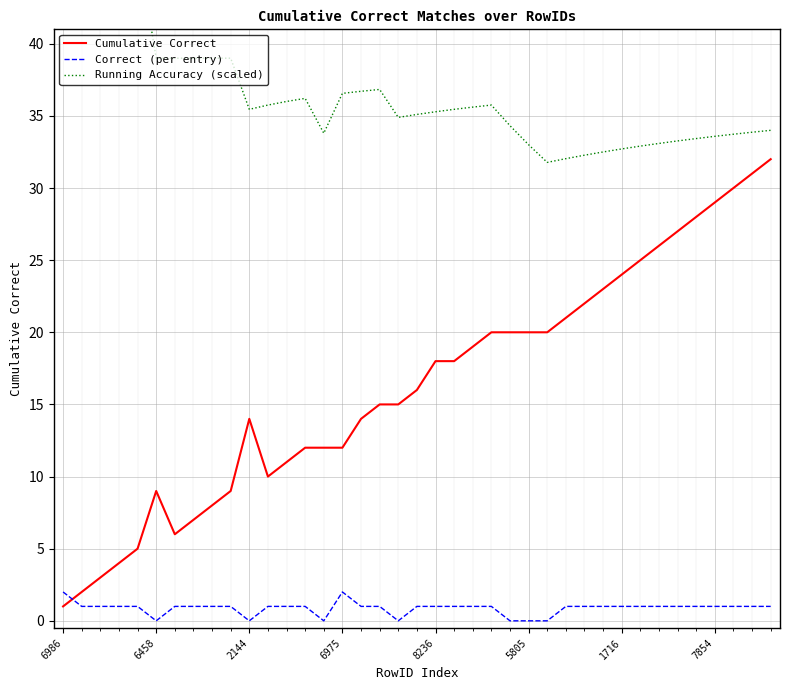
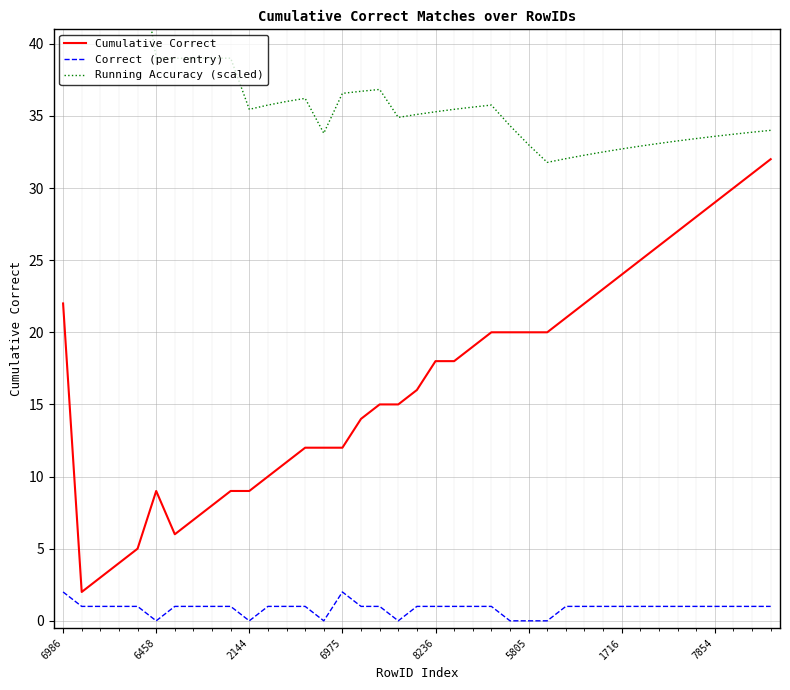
  {
    "Cumulative Correct": {
-     "6986": 1,
+     "6986": 22,
      "6458": 9,
-     "2144": 14,
+     "2144": 9,
      "6975": 12,
      "8236": 18,
      "5805": 20,
      "1716": 24,
      "7854": 29
    },
    "Correct (per entry)": {
      "6986": 2,
      "6458": 0,
      "2144": 0,
      "6975": 2,
      "8236": 1,
      "5805": 0,
      "1716": 1,
      "7854": 1
    },
    "Running Accuracy (scaled)": {
      "2144": 35.5,
      "6975": 36.6,
      "8236": 35.3,
      "5805": 33,
      "1716": 32.7,
      "7854": 33.6
    }
  }
